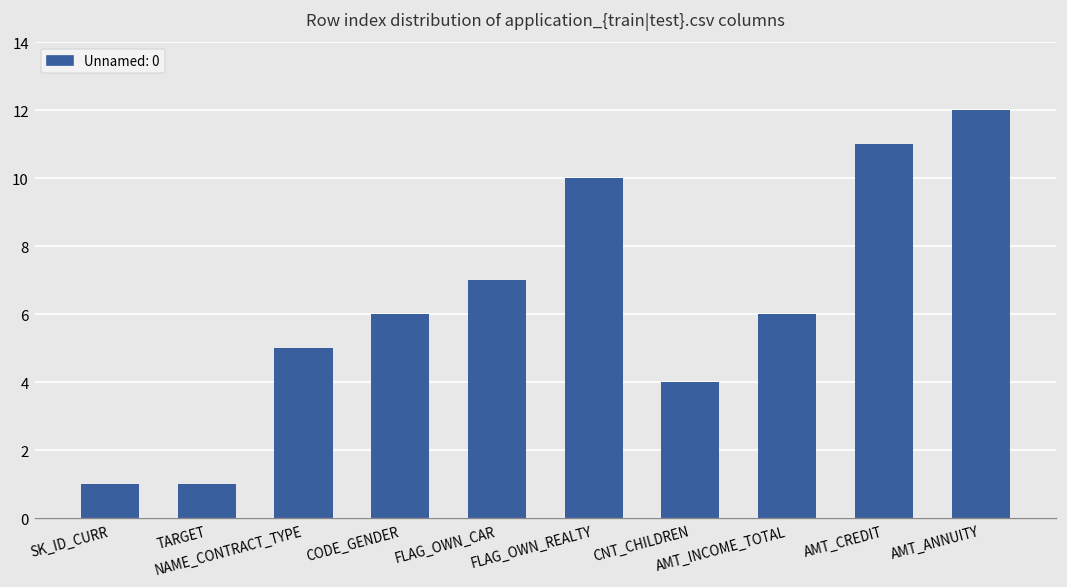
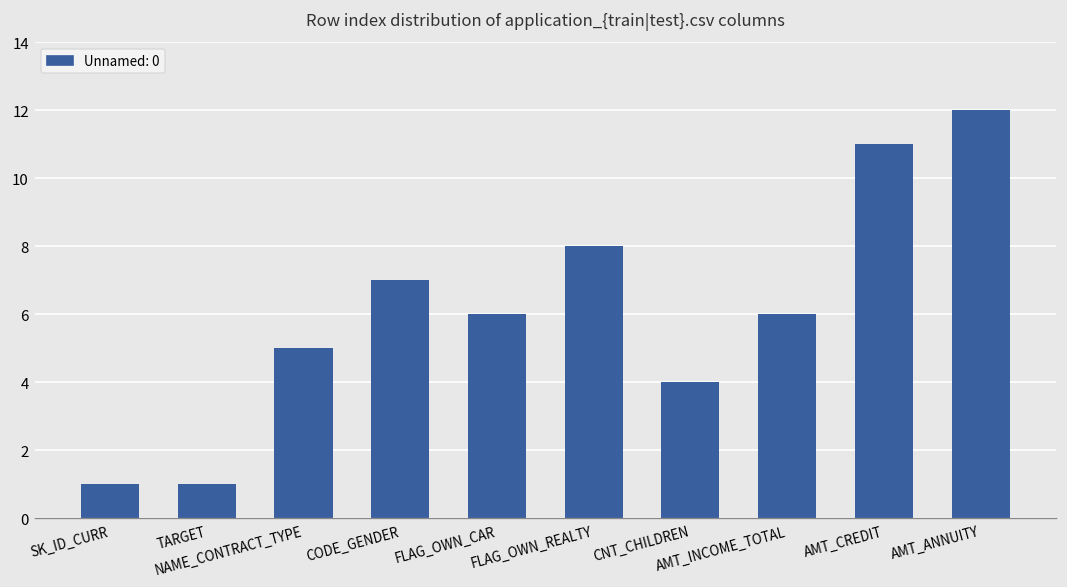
  {
    "SK_ID_CURR": 1,
    "TARGET": 1,
    "NAME_CONTRACT_TYPE": 5,
-   "CODE_GENDER": 6,
-   "FLAG_OWN_CAR": 7,
-   "FLAG_OWN_REALTY": 10,
+   "CODE_GENDER": 7,
+   "FLAG_OWN_CAR": 6,
+   "FLAG_OWN_REALTY": 8,
    "CNT_CHILDREN": 4,
    "AMT_INCOME_TOTAL": 6,
    "AMT_CREDIT": 11,
    "AMT_ANNUITY": 12
  }
